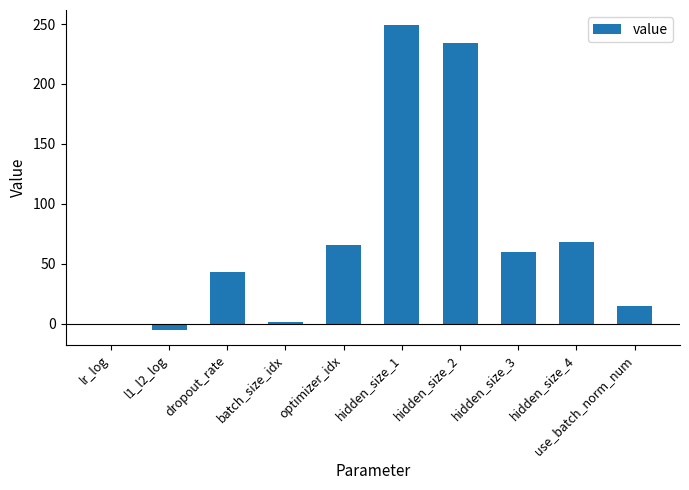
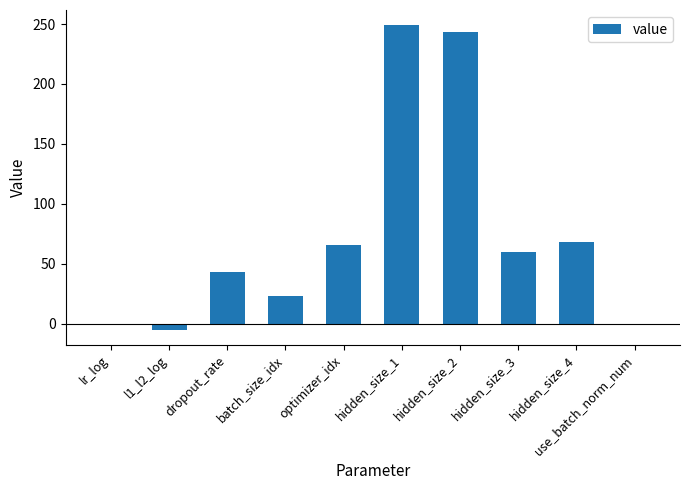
  {
    "l1_l2_log": -5,
    "dropout_rate": 43,
-   "batch_size_idx": 1,
+   "batch_size_idx": 23,
    "optimizer_idx": 65,
    "hidden_size_1": 249,
-   "hidden_size_2": 234,
+   "hidden_size_2": 243,
    "hidden_size_3": 60,
    "hidden_size_4": 68,
-   "use_batch_norm_num": 14
+   "use_batch_norm_num": 0
  }
